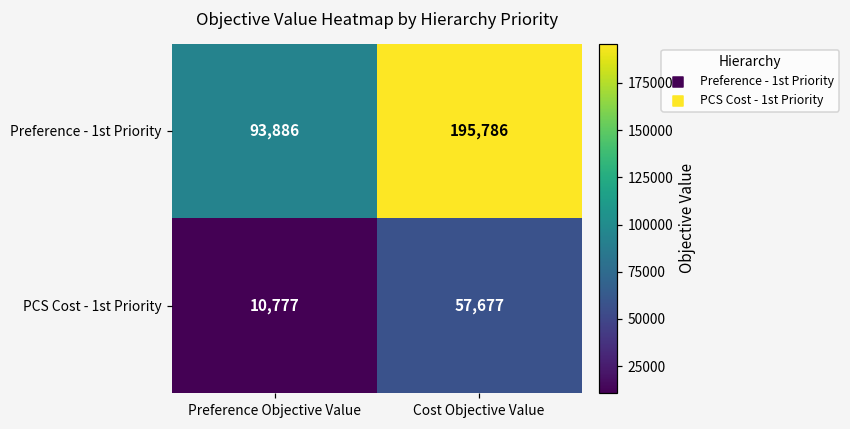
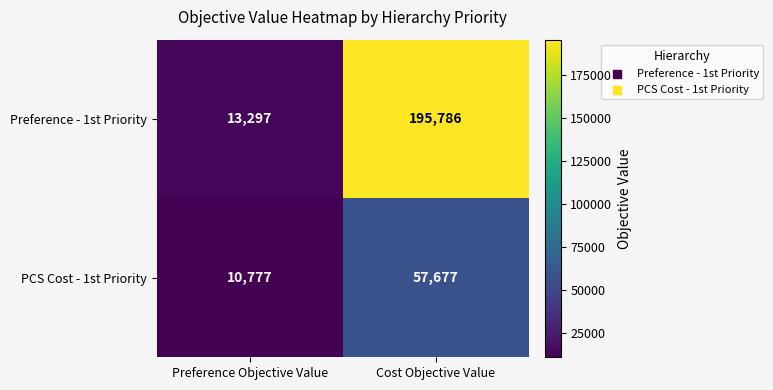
  {
    "Preference - 1st Priority": {
-     "Preference Objective Value": "93,886",
+     "Preference Objective Value": "13,297",
      "Cost Objective Value": "195,786"
    },
    "PCS Cost - 1st Priority": {
      "Preference Objective Value": "10,777",
      "Cost Objective Value": "57,677"
    }
  }
